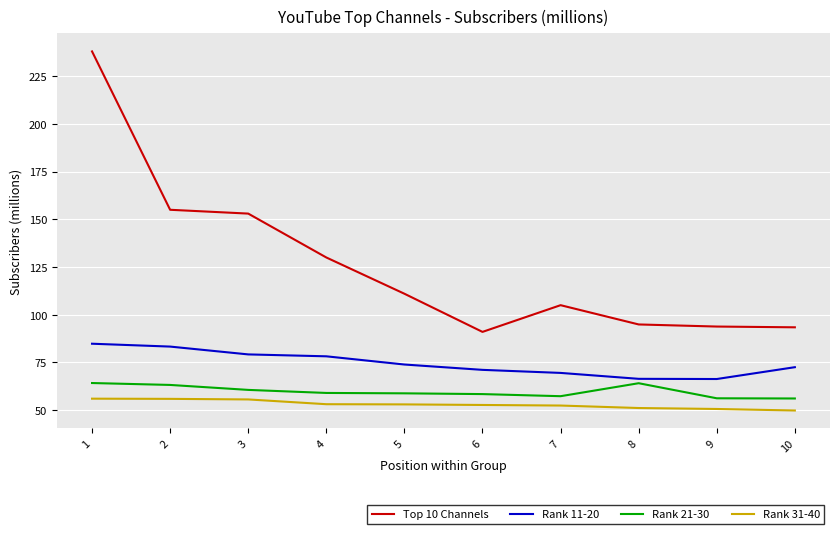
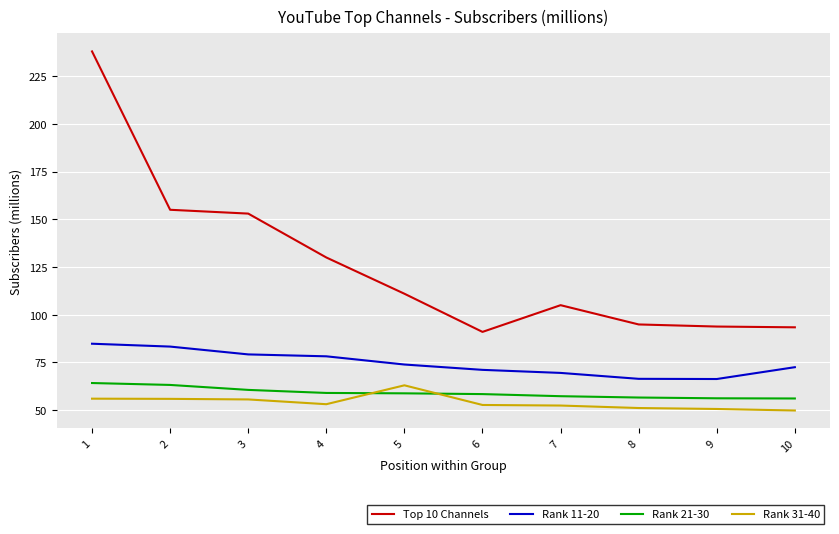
  {
    "Top 10 Channels": {
      "1": 238,
      "2": 155,
      "3": 153,
      "4": 130,
      "5": 111,
      "6": 91,
      "7": 105,
      "8": 95,
      "9": 94,
      "10": 93
    },
    "Rank 11-20": {
      "1": 85,
      "2": 83,
      "3": 79,
      "4": 78,
      "5": 74,
      "6": 71,
      "7": 70,
      "8": 66,
      "9": 66,
      "10": 73
    },
    "Rank 21-30": {
      "1": 64,
      "2": 63,
      "3": 61,
      "4": 59,
      "5": 59,
      "6": 58,
      "7": 57,
-     "8": 64,
+     "8": 57,
      "9": 56,
      "10": 56
    },
    "Rank 31-40": {
      "1": 56,
      "2": 56,
      "3": 56,
      "4": 53,
-     "5": 53,
+     "5": 63,
      "6": 53,
      "7": 52,
      "8": 51,
      "9": 51,
      "10": 50
    }
  }
